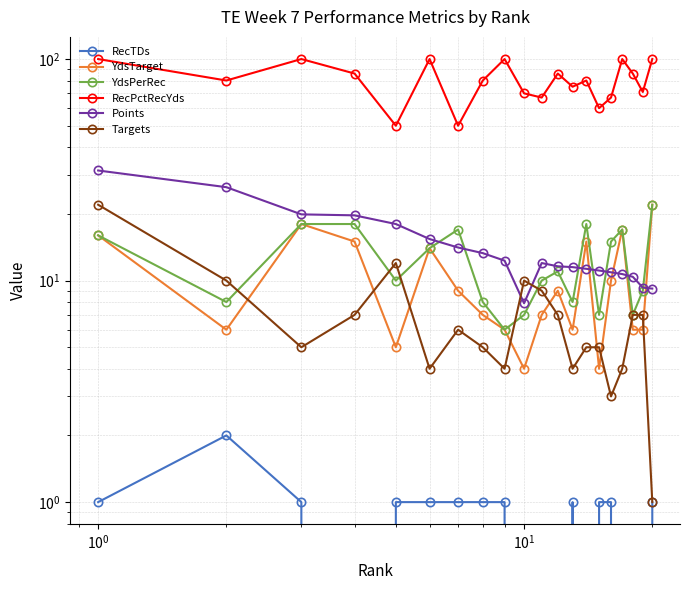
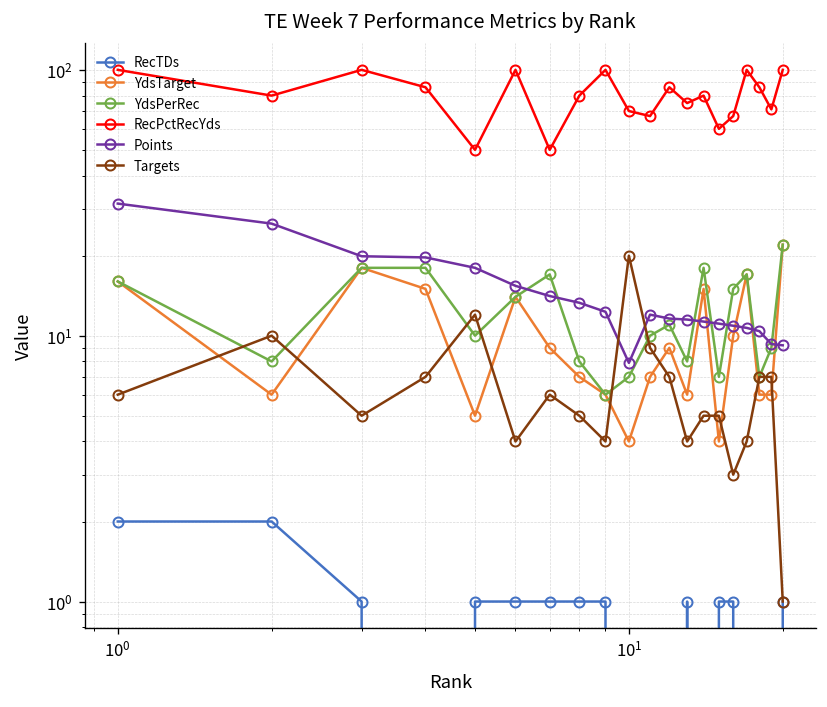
  {
    "RecTDs": {
-     "10^0": 1
+     "10^0": 2
    },
    "YdsTarget": {
      "10^1": 4
    },
    "YdsPerRec": {
      "10^1": 7
    },
    "RecPctRecYds": {
      "10^0": 100,
      "10^1": 70
    },
    "Points": {
      "10^0": 31,
      "10^1": 8
    },
    "Targets": {
-     "10^0": 22,
-     "10^1": 10
+     "10^0": 6,
+     "10^1": 20
    }
  }
